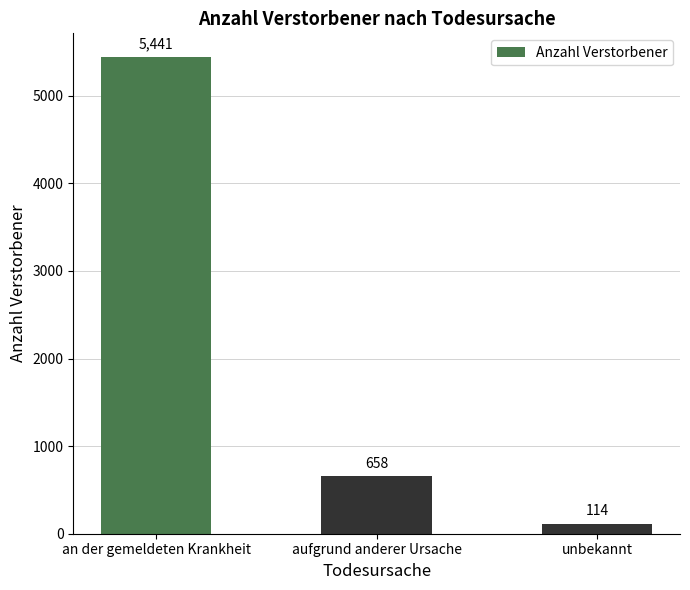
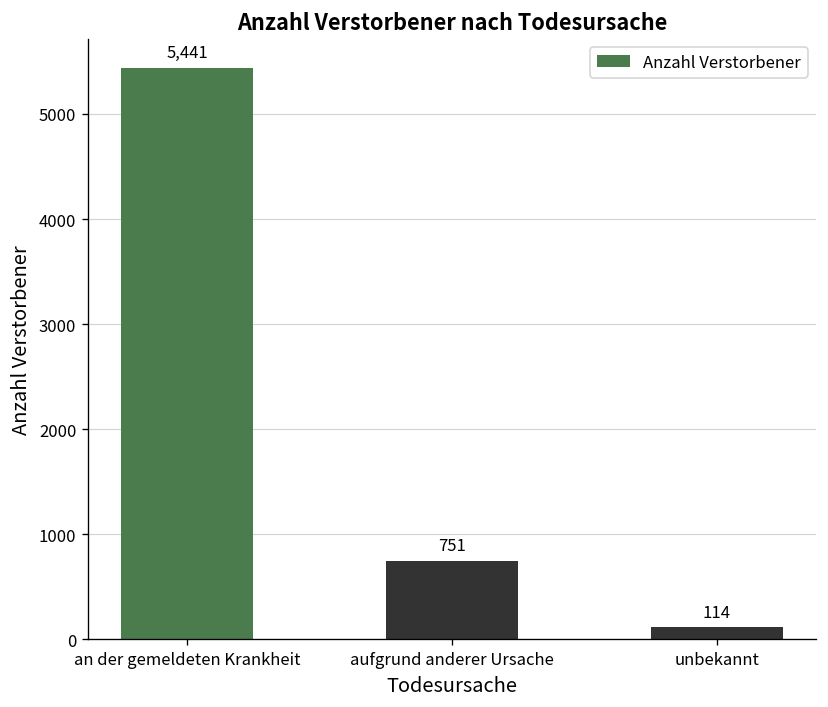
  {
    "an der gemeldeten Krankheit": "5,441",
-   "aufgrund anderer Ursache": "658",
+   "aufgrund anderer Ursache": "751",
    "unbekannt": "114"
  }
